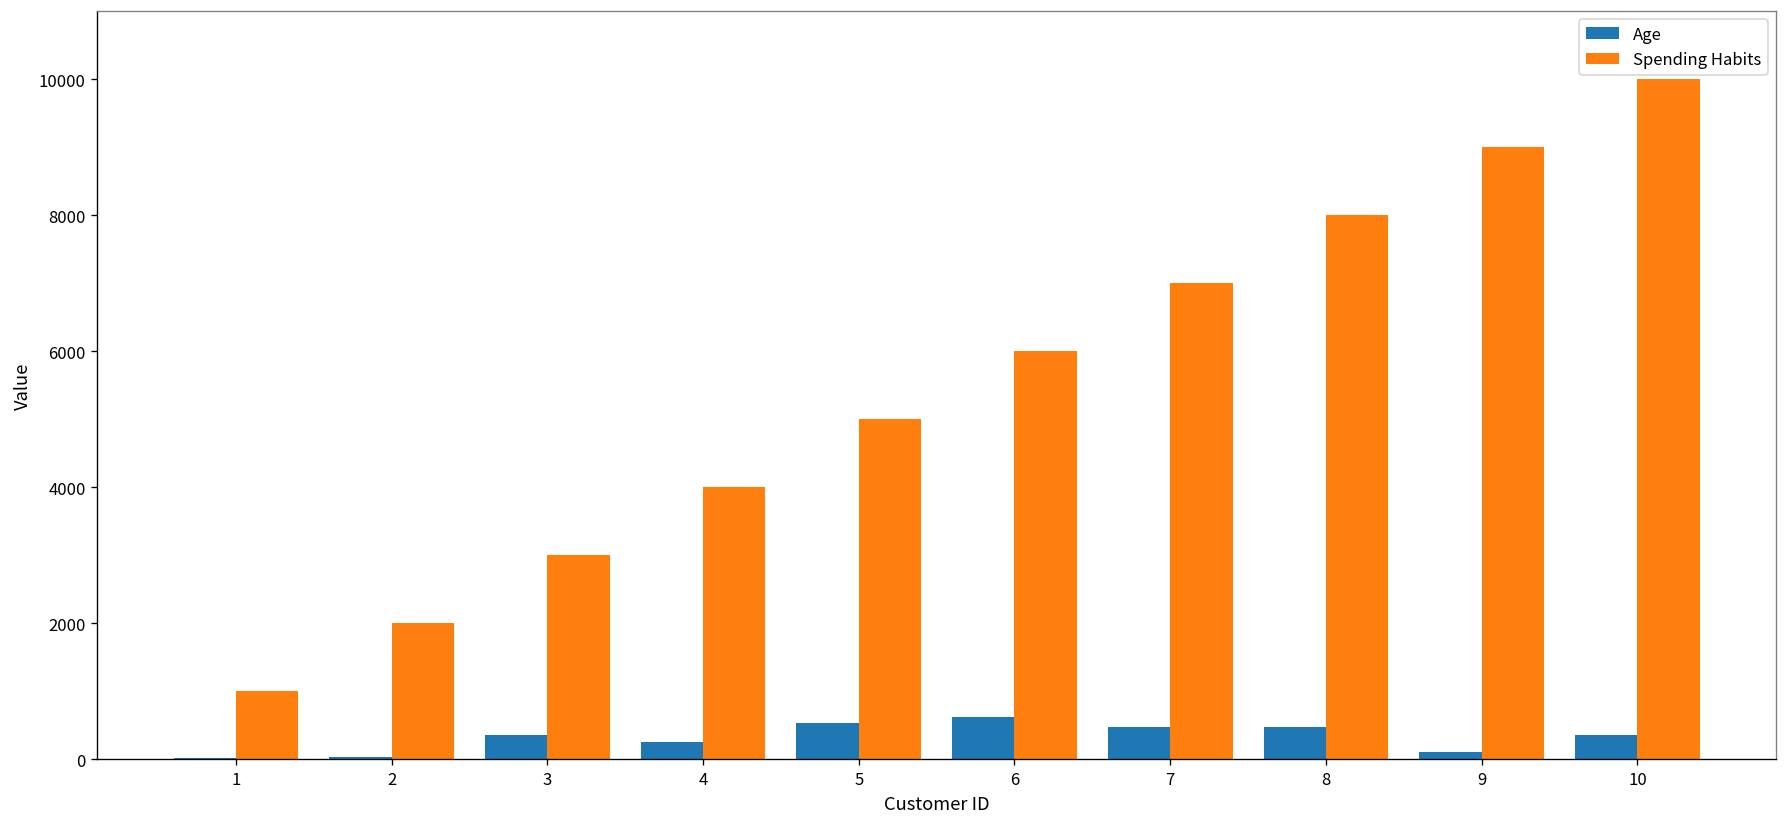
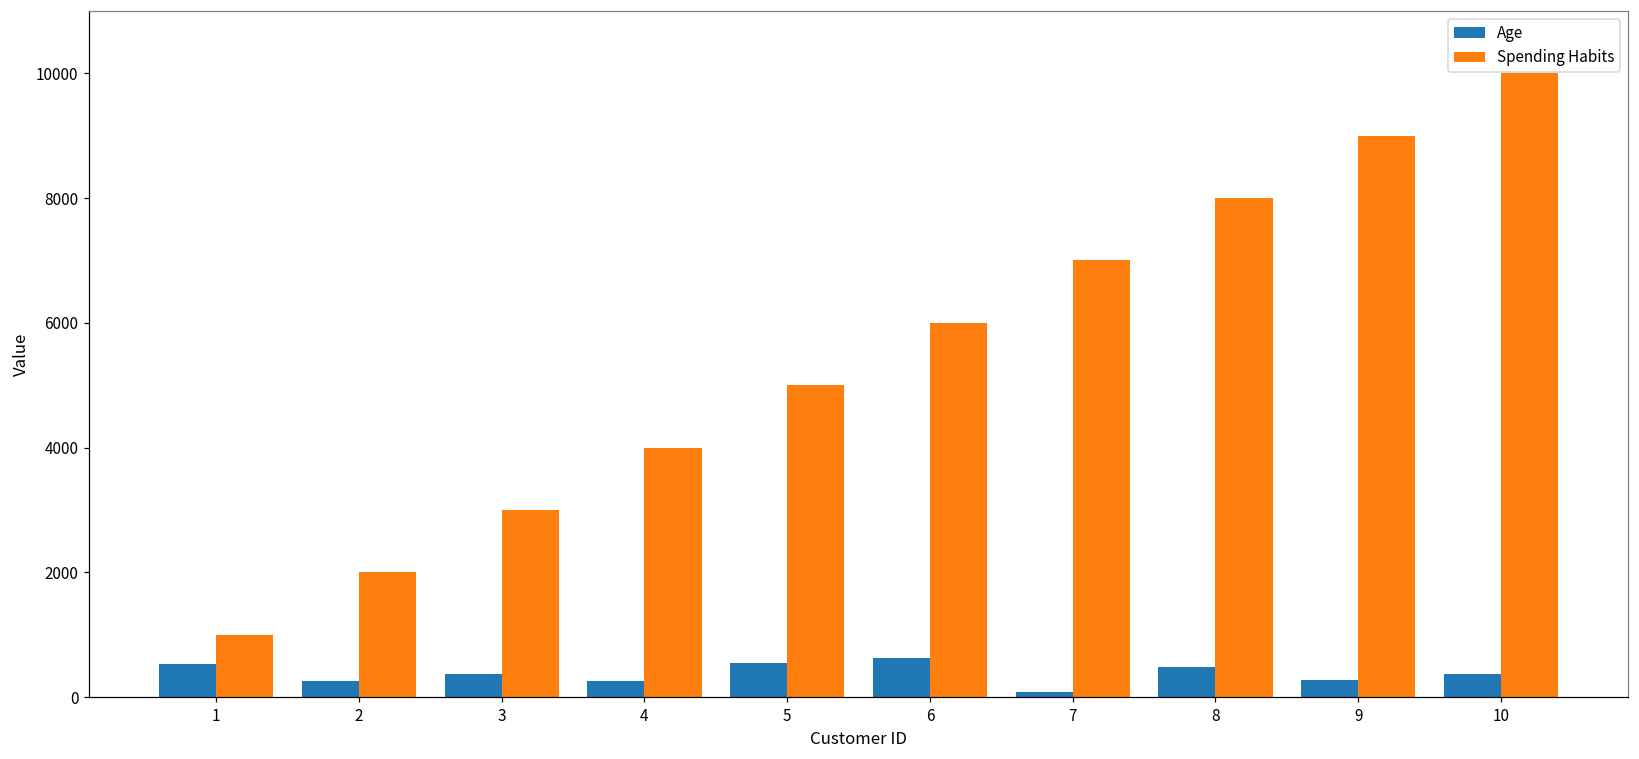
  {
    "Age": {
-     "1": 0,
-     "2": 0,
+     "1": 500,
+     "2": 300,
      "3": 400,
      "4": 300,
      "5": 500,
      "6": 600,
-     "7": 500,
+     "7": 100,
      "8": 500,
-     "9": 100,
+     "9": 300,
      "10": 400
    },
    "Spending Habits": {
      "1": 1000,
      "2": 2000,
      "3": 3000,
      "4": 4000,
      "5": 5000,
      "6": 6000,
      "7": 7000,
      "8": 8000,
      "9": 9000,
      "10": 10000
    }
  }
